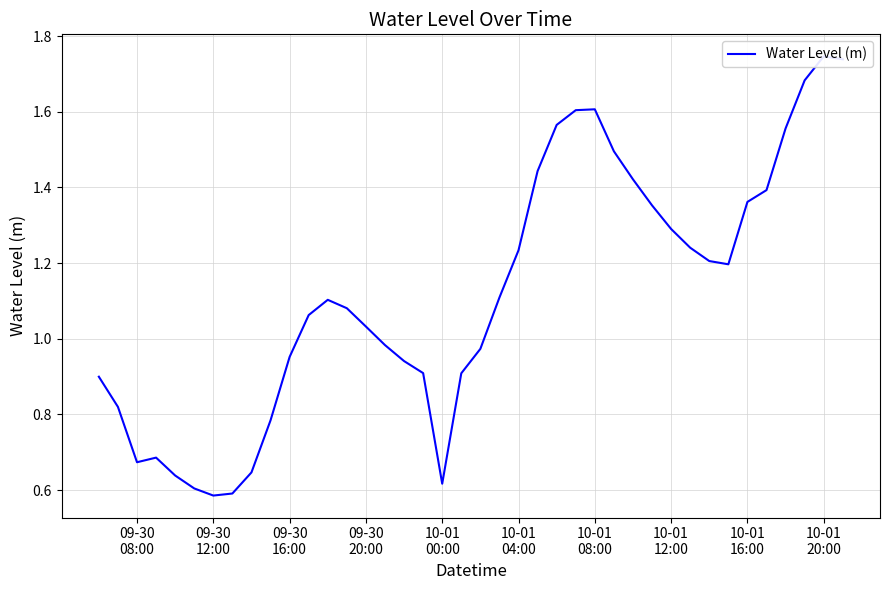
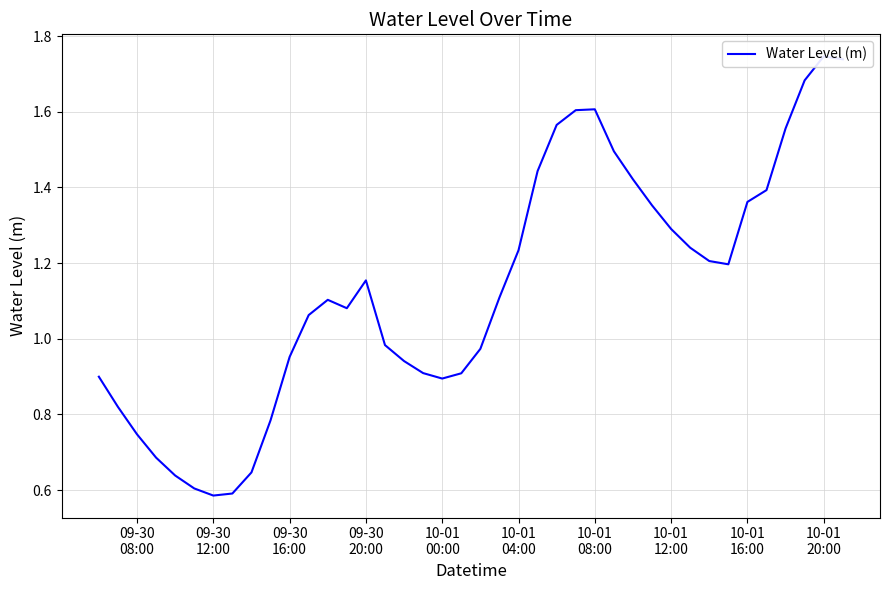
  {
-   "09-30 08:00": 0.67,
+   "09-30 08:00": 0.75,
    "09-30 12:00": 0.59,
    "09-30 16:00": 0.95,
-   "09-30 20:00": 1.03,
-   "10-01 00:00": 0.62,
+   "09-30 20:00": 1.15,
+   "10-01 00:00": 0.89,
    "10-01 04:00": 1.23,
    "10-01 08:00": 1.61,
    "10-01 12:00": 1.29,
    "10-01 16:00": 1.36
  }
